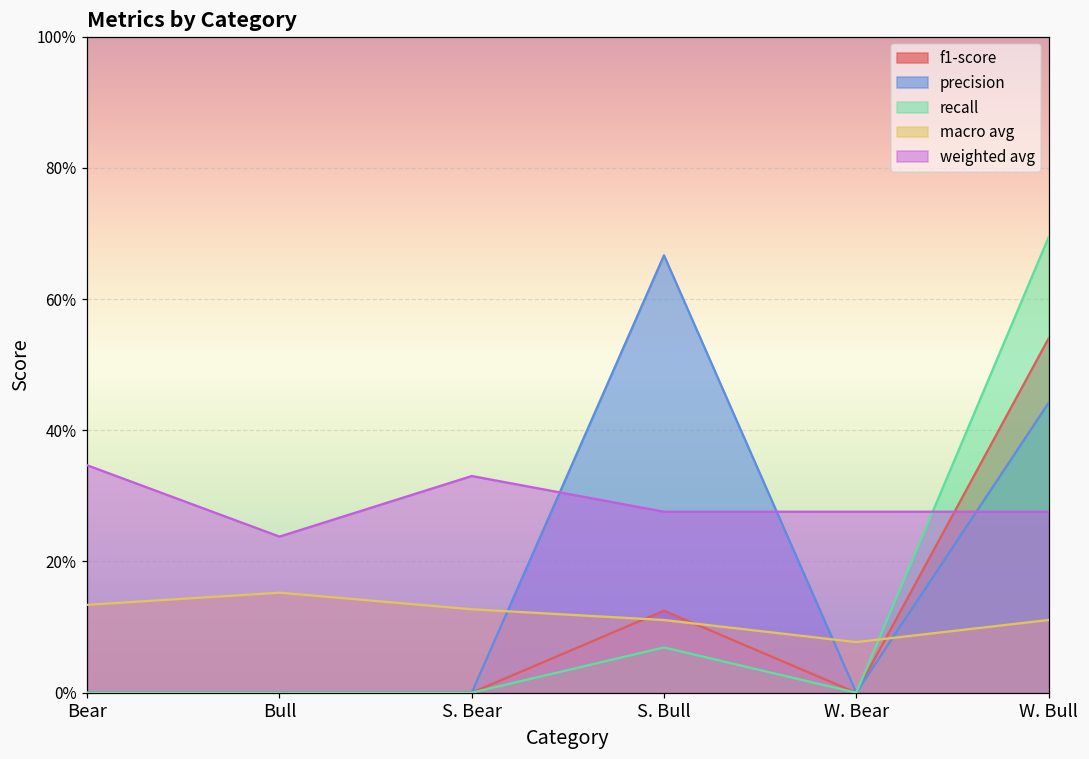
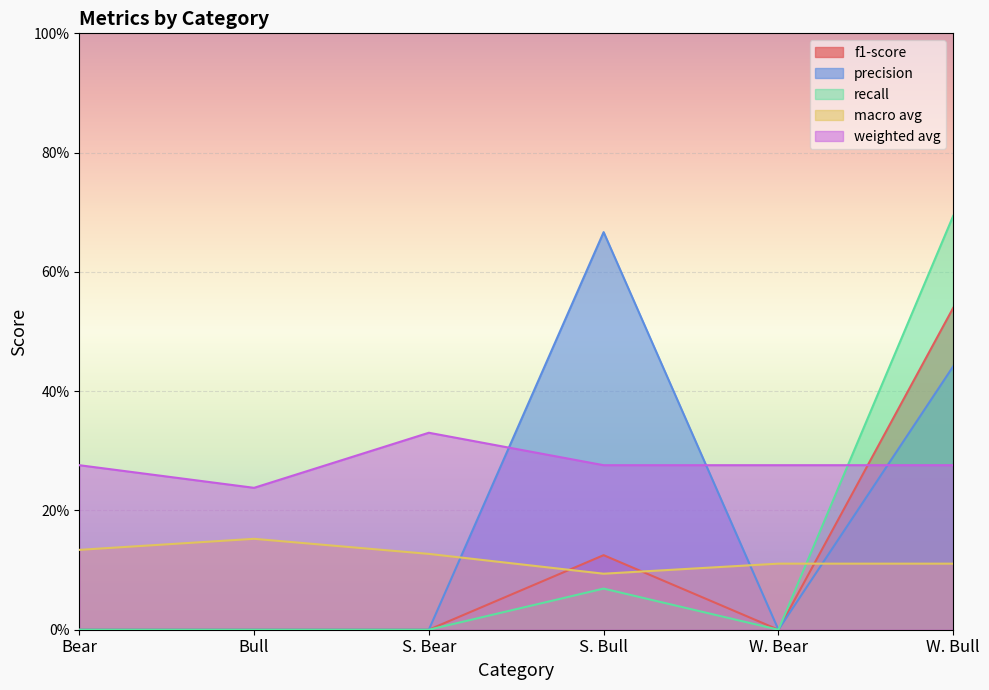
  {
    "f1-score": {
      "S. Bull": "13%",
      "W. Bull": "54%"
    },
    "precision": {
      "S. Bull": "67%",
      "W. Bull": "44%"
    },
    "recall": {
      "S. Bull": "7%",
      "W. Bull": "69%"
    },
    "macro avg": {
      "Bear": "13%",
      "Bull": "15%",
      "S. Bear": "13%",
-     "S. Bull": "11%",
-     "W. Bear": "8%",
+     "S. Bull": "9%",
+     "W. Bear": "11%",
      "W. Bull": "11%"
    },
    "weighted avg": {
-     "Bear": "35%",
+     "Bear": "28%",
      "Bull": "24%",
      "S. Bear": "33%",
      "S. Bull": "28%",
      "W. Bear": "28%",
      "W. Bull": "28%"
    }
  }
